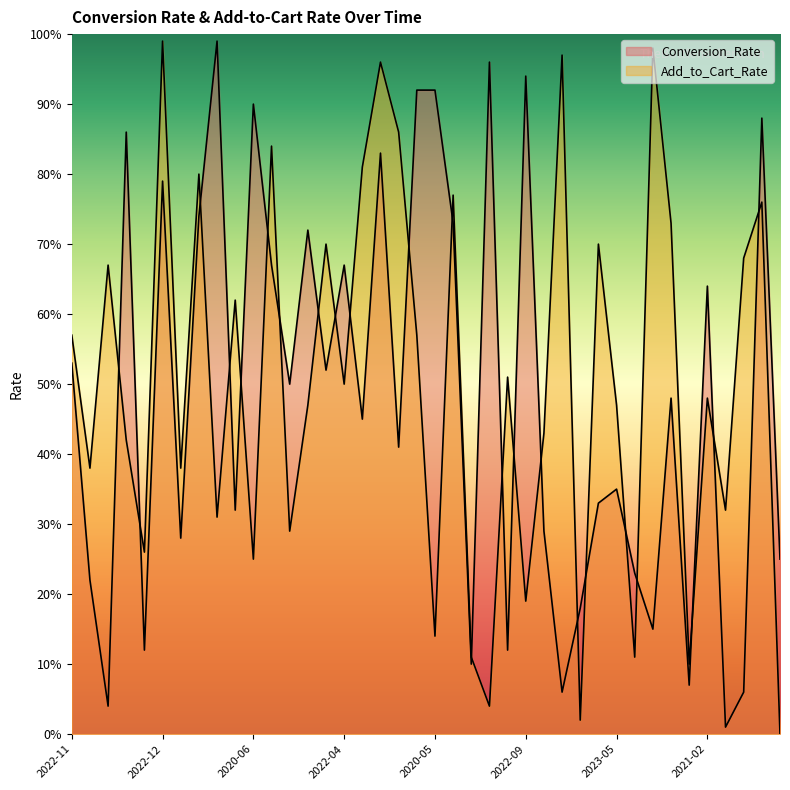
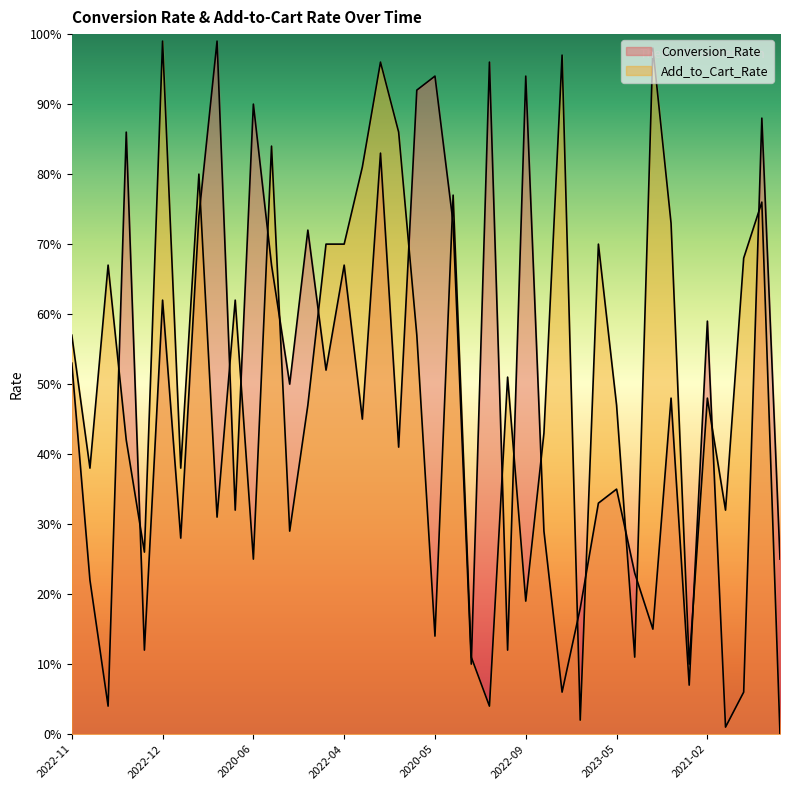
  {
    "Conversion_Rate": {
      "2022-11": "53%",
-     "2022-12": "79%",
+     "2022-12": "62%",
      "2020-06": "90%",
      "2022-04": "67%",
-     "2020-05": "92%",
+     "2020-05": "94%",
      "2022-09": "94%",
      "2023-05": "35%",
-     "2021-02": "64%"
+     "2021-02": "59%"
    },
    "Add_to_Cart_Rate": {
      "2022-11": "57%",
      "2022-12": "99%",
      "2020-06": "25%",
-     "2022-04": "50%",
+     "2022-04": "70%",
      "2020-05": "14%",
      "2022-09": "19%",
      "2023-05": "47%",
      "2021-02": "48%"
    }
  }
